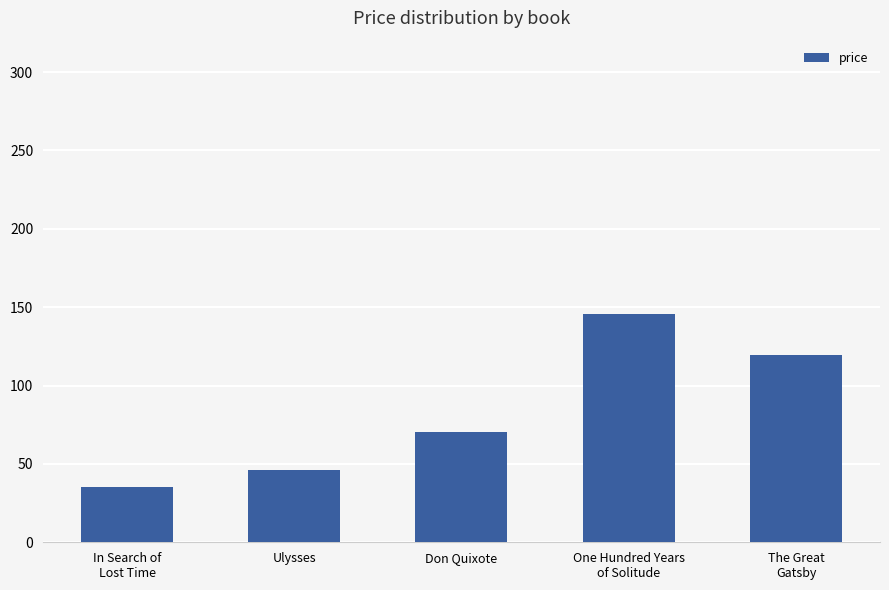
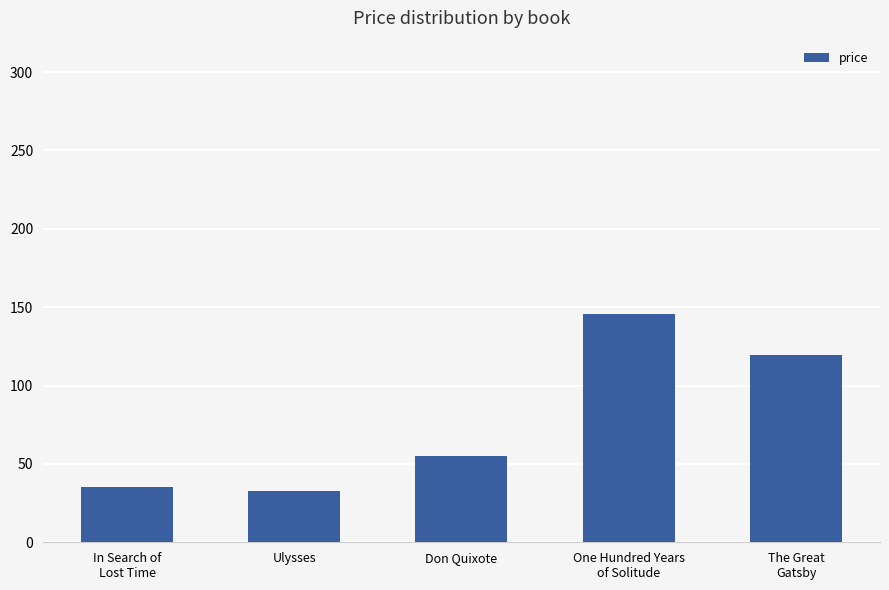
  {
    "In Search of Lost Time": 36,
-   "Ulysses": 46,
-   "Don Quixote": 70,
+   "Ulysses": 33,
+   "Don Quixote": 55,
    "One Hundred Years of Solitude": 146,
    "The Great Gatsby": 120
  }
